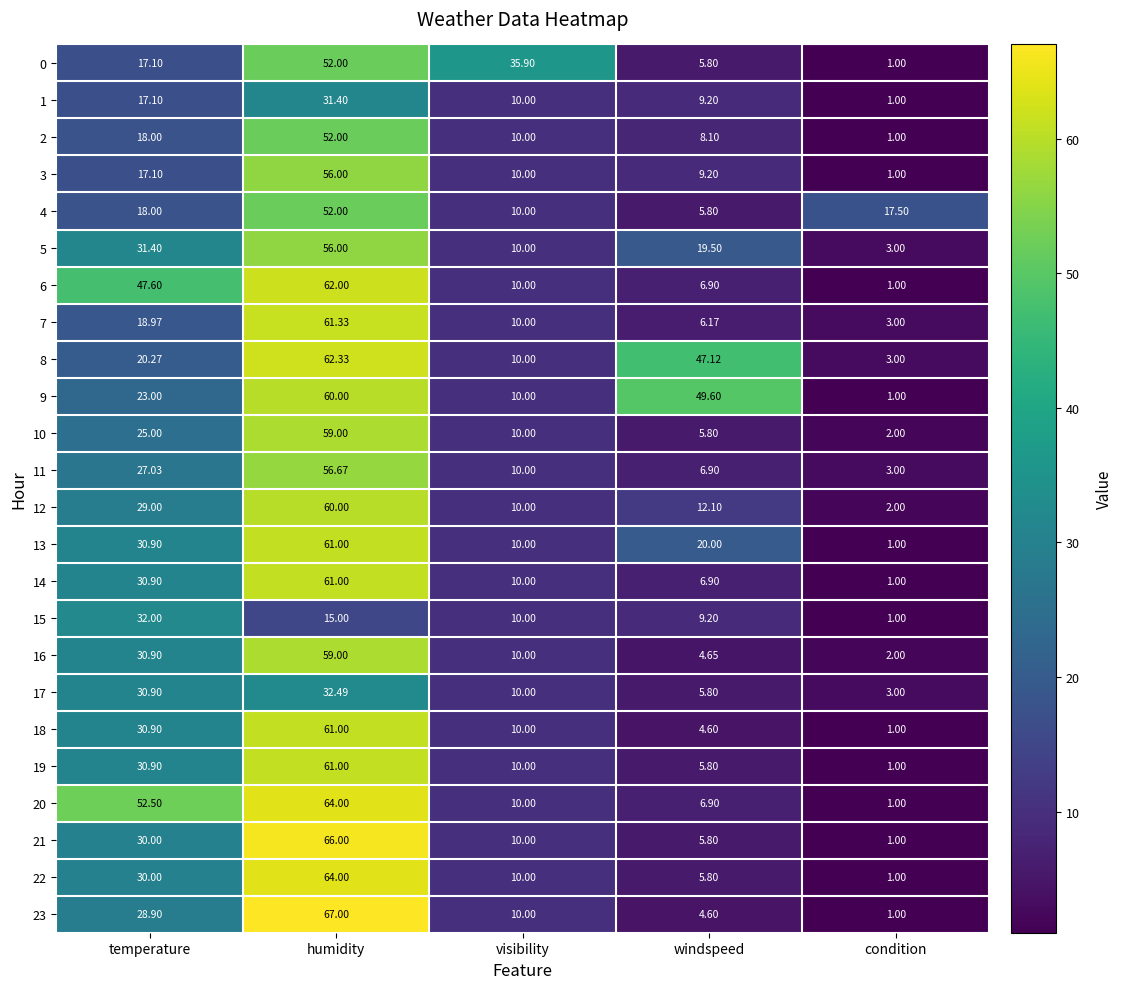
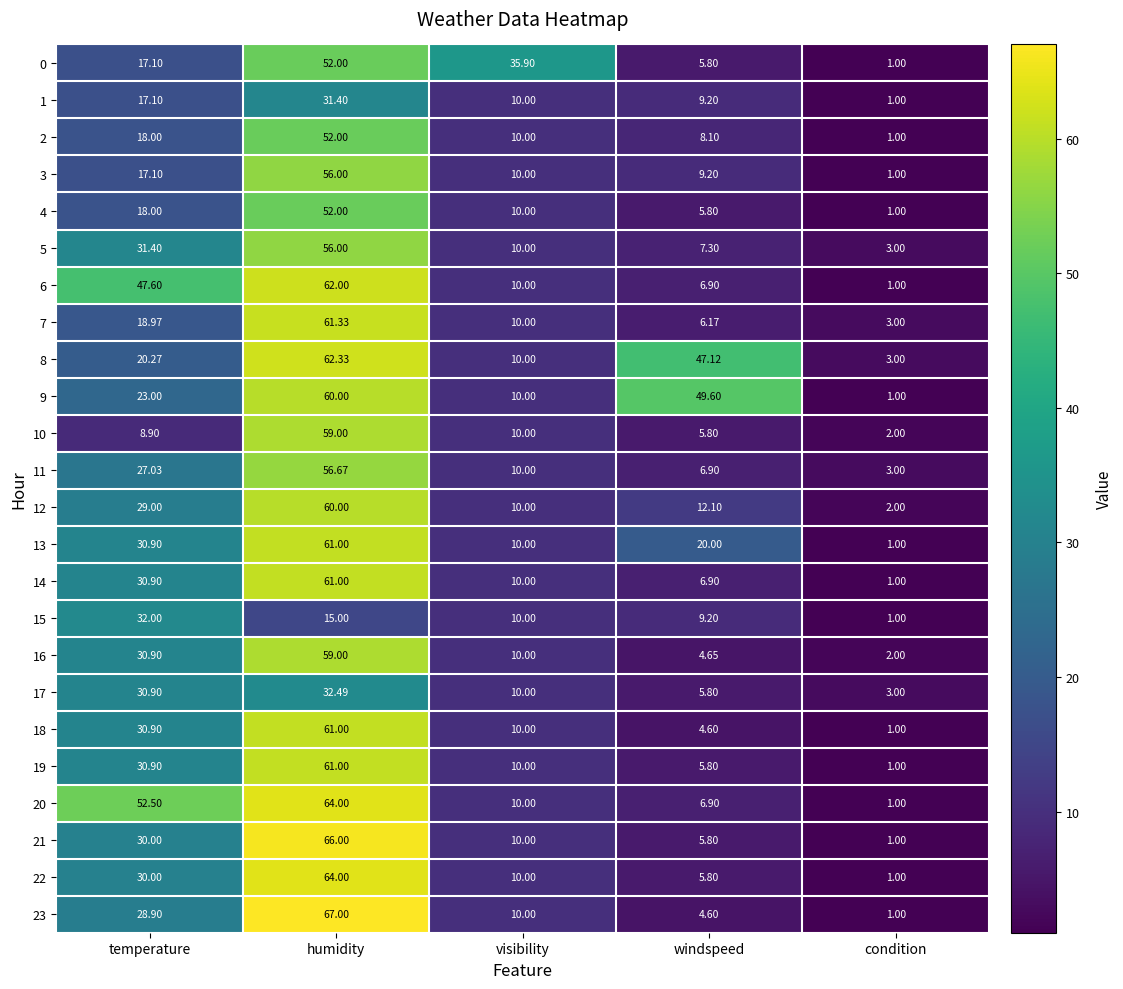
  {
    "0": {
      "temperature": 17.10,
      "humidity": 52.00,
      "visibility": 35.90,
      "windspeed": 5.80,
      "condition": 1.00
    },
    "1": {
      "temperature": 17.10,
      "humidity": 31.40,
      "visibility": 10.00,
      "windspeed": 9.20,
      "condition": 1.00
    },
    "2": {
      "temperature": 18.00,
      "humidity": 52.00,
      "visibility": 10.00,
      "windspeed": 8.10,
      "condition": 1.00
    },
    "3": {
      "temperature": 17.10,
      "humidity": 56.00,
      "visibility": 10.00,
      "windspeed": 9.20,
      "condition": 1.00
    },
    "4": {
      "temperature": 18.00,
      "humidity": 52.00,
      "visibility": 10.00,
      "windspeed": 5.80,
-     "condition": 17.50
+     "condition": 1.00
    },
    "5": {
      "temperature": 31.40,
      "humidity": 56.00,
      "visibility": 10.00,
-     "windspeed": 19.50,
+     "windspeed": 7.30,
      "condition": 3.00
    },
    "6": {
      "temperature": 47.60,
      "humidity": 62.00,
      "visibility": 10.00,
      "windspeed": 6.90,
      "condition": 1.00
    },
    "7": {
      "temperature": 18.97,
      "humidity": 61.33,
      "visibility": 10.00,
      "windspeed": 6.17,
      "condition": 3.00
    },
    "8": {
      "temperature": 20.27,
      "humidity": 62.33,
      "visibility": 10.00,
      "windspeed": 47.12,
      "condition": 3.00
    },
    "9": {
      "temperature": 23.00,
      "humidity": 60.00,
      "visibility": 10.00,
      "windspeed": 49.60,
      "condition": 1.00
    },
    "10": {
-     "temperature": 25.00,
+     "temperature": 8.90,
      "humidity": 59.00,
      "visibility": 10.00,
      "windspeed": 5.80,
      "condition": 2.00
    },
    "11": {
      "temperature": 27.03,
      "humidity": 56.67,
      "visibility": 10.00,
      "windspeed": 6.90,
      "condition": 3.00
    },
    "12": {
      "temperature": 29.00,
      "humidity": 60.00,
      "visibility": 10.00,
      "windspeed": 12.10,
      "condition": 2.00
    },
    "13": {
      "temperature": 30.90,
      "humidity": 61.00,
      "visibility": 10.00,
      "windspeed": 20.00,
      "condition": 1.00
    },
    "14": {
      "temperature": 30.90,
      "humidity": 61.00,
      "visibility": 10.00,
      "windspeed": 6.90,
      "condition": 1.00
    },
    "15": {
      "temperature": 32.00,
      "humidity": 15.00,
      "visibility": 10.00,
      "windspeed": 9.20,
      "condition": 1.00
    },
    "16": {
      "temperature": 30.90,
      "humidity": 59.00,
      "visibility": 10.00,
      "windspeed": 4.65,
      "condition": 2.00
    },
    "17": {
      "temperature": 30.90,
      "humidity": 32.49,
      "visibility": 10.00,
      "windspeed": 5.80,
      "condition": 3.00
    },
    "18": {
      "temperature": 30.90,
      "humidity": 61.00,
      "visibility": 10.00,
      "windspeed": 4.60,
      "condition": 1.00
    },
    "19": {
      "temperature": 30.90,
      "humidity": 61.00,
      "visibility": 10.00,
      "windspeed": 5.80,
      "condition": 1.00
    },
    "20": {
      "temperature": 52.50,
      "humidity": 64.00,
      "visibility": 10.00,
      "windspeed": 6.90,
      "condition": 1.00
    },
    "21": {
      "temperature": 30.00,
      "humidity": 66.00,
      "visibility": 10.00,
      "windspeed": 5.80,
      "condition": 1.00
    },
    "22": {
      "temperature": 30.00,
      "humidity": 64.00,
      "visibility": 10.00,
      "windspeed": 5.80,
      "condition": 1.00
    },
    "23": {
      "temperature": 28.90,
      "humidity": 67.00,
      "visibility": 10.00,
      "windspeed": 4.60,
      "condition": 1.00
    }
  }
